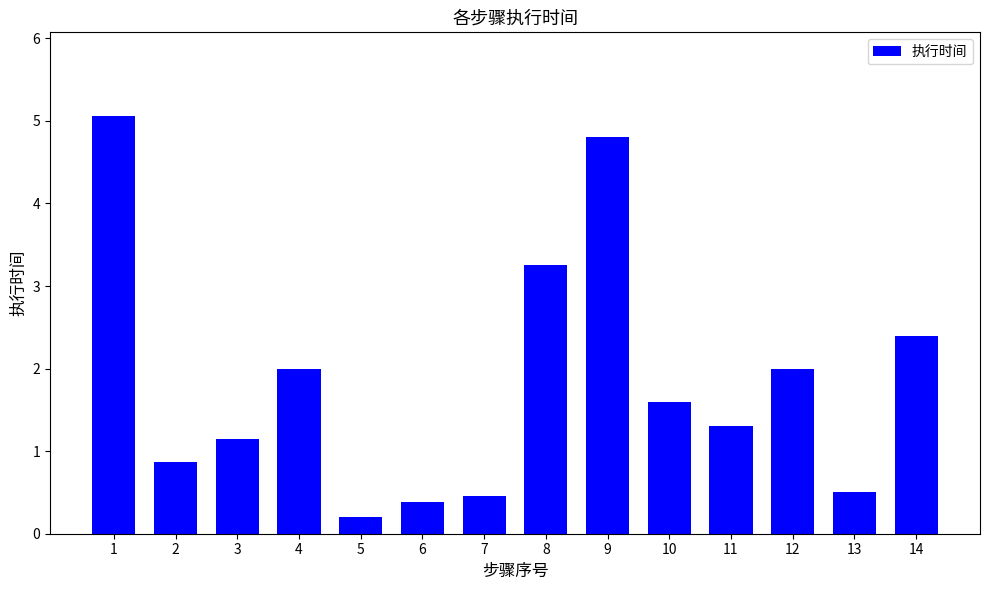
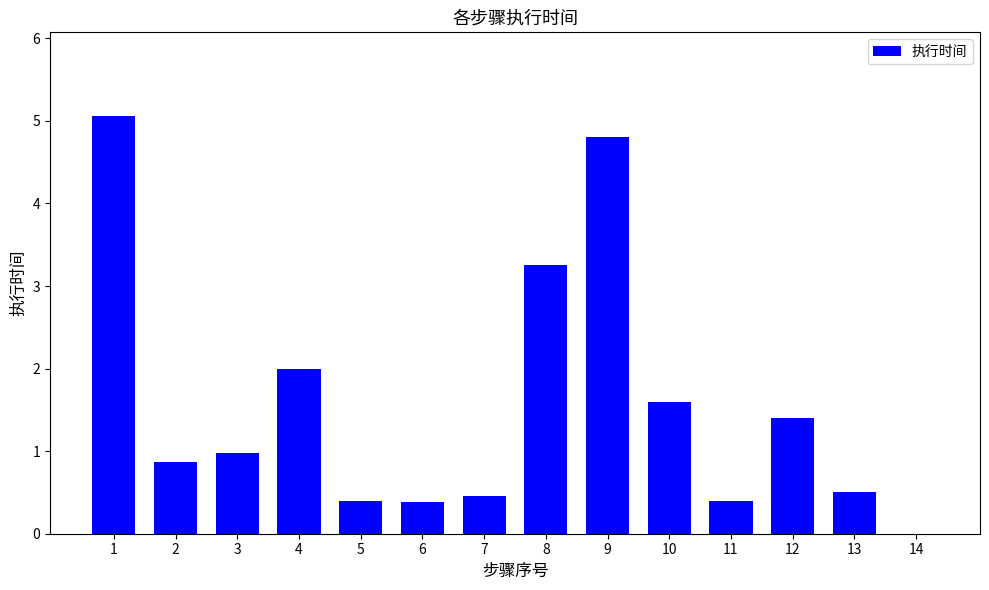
  {
    "1": 5.1,
    "2": 0.9,
-   "3": 1.2,
+   "3": 1.0,
    "4": 2.0,
-   "5": 0.2,
+   "5": 0.4,
    "6": 0.4,
    "7": 0.5,
    "8": 3.3,
    "9": 4.8,
    "10": 1.6,
-   "11": 1.3,
-   "12": 2.0,
+   "11": 0.4,
+   "12": 1.4,
    "13": 0.5,
-   "14": 2.4
+   "14": 0.0
  }
